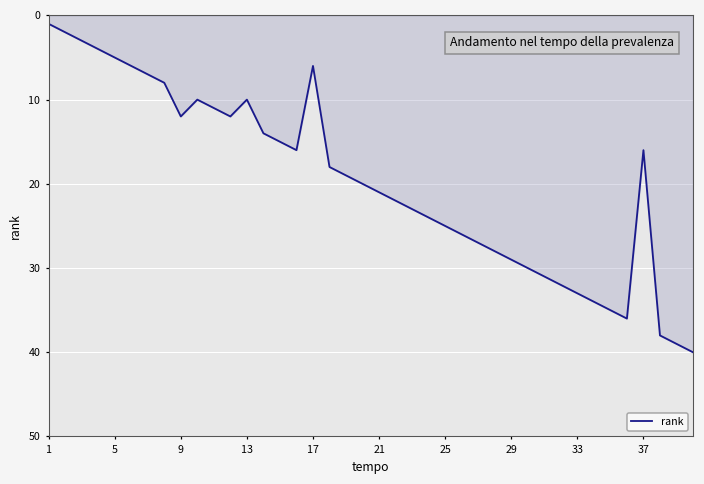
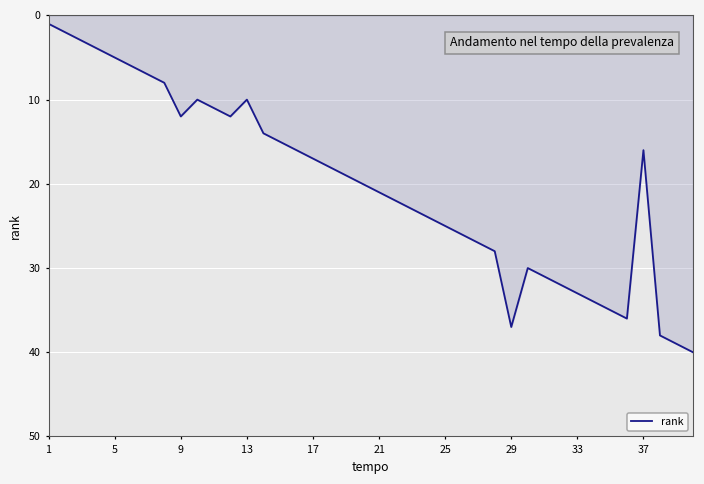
  {
    "1": 1,
    "5": 5,
    "9": 12,
    "13": 10,
-   "17": 6,
+   "17": 17,
    "21": 21,
    "25": 25,
-   "29": 29,
+   "29": 37,
    "33": 33,
    "37": 16
  }
